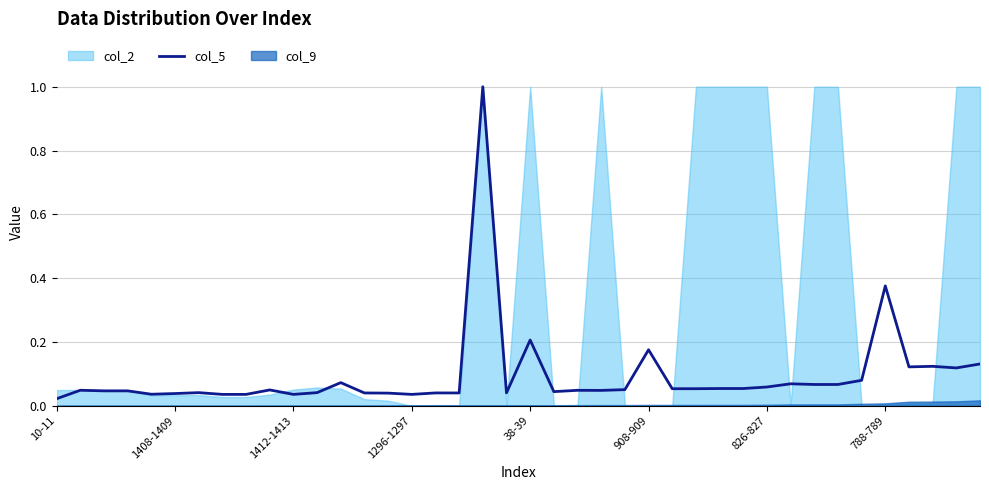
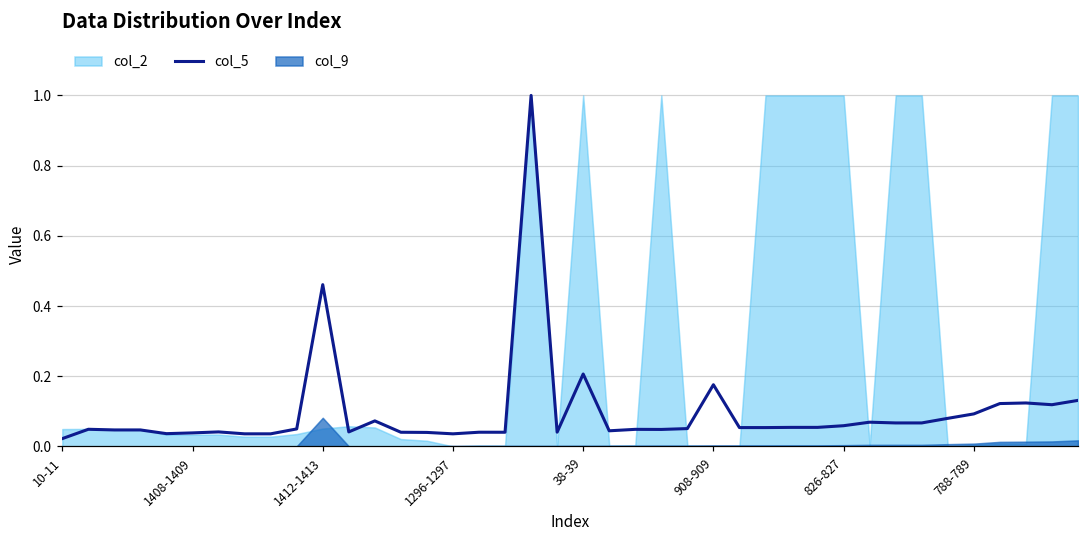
  {
    "col_5": {
      "10-11": 0.02,
-     "1412-1413": 0.04,
+     "1412-1413": 0.46,
      "1296-1297": 0.04,
      "38-39": 0.21,
      "908-909": 0.18,
      "826-827": 0.06,
-     "788-789": 0.38
+     "788-789": 0.09
    },
    "col_2": {
      "10-11": 0.05,
      "1412-1413": 0.05,
      "38-39": 1.00,
      "826-827": 1.00
    },
    "col_9": {
-     "1412-1413": 0.00
+     "1412-1413": 0.08
    }
  }
